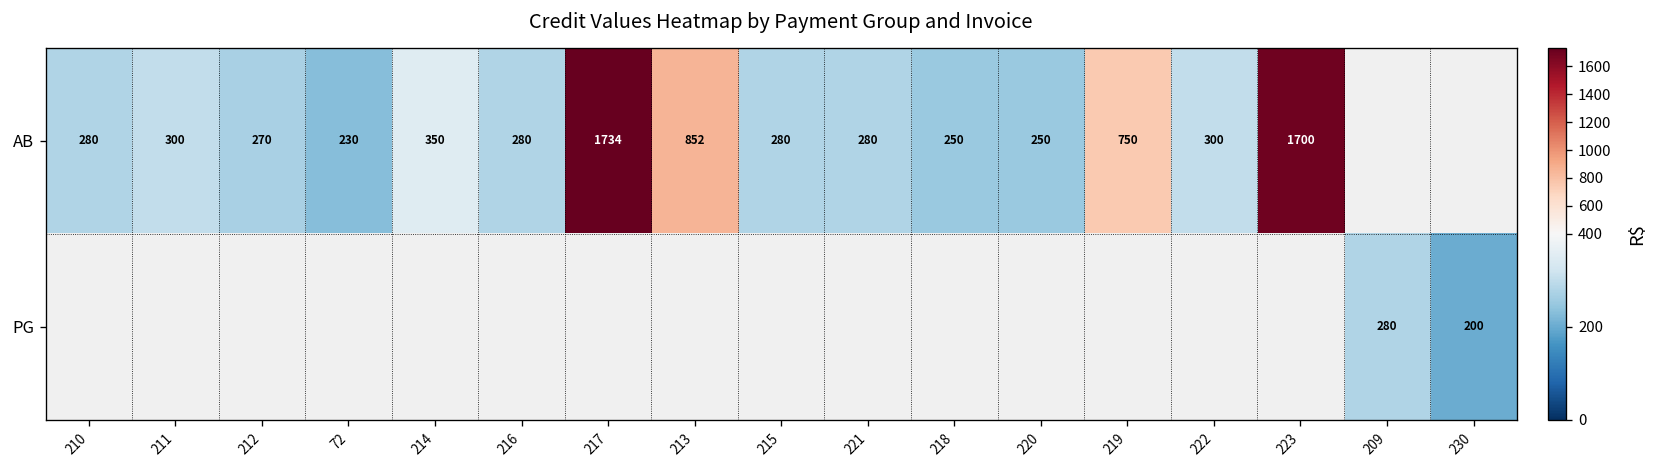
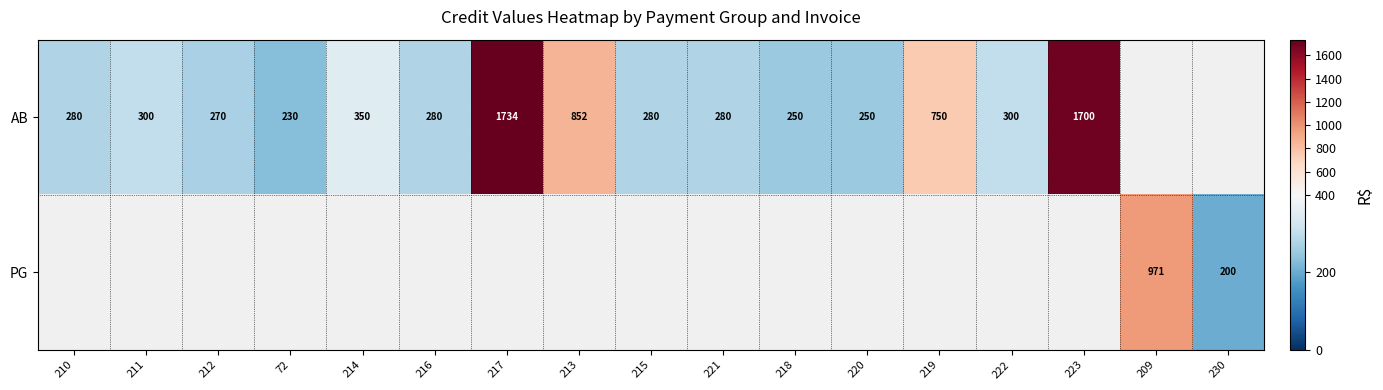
  {
    "AB": {
      "210": 280,
      "211": 300,
      "212": 270,
      "72": 230,
      "214": 350,
      "216": 280,
      "217": 1734,
      "213": 852,
      "215": 280,
      "221": 280,
      "218": 250,
      "220": 250,
      "219": 750,
      "222": 300,
      "223": 1700
    },
    "PG": {
-     "209": 280,
+     "209": 971,
      "230": 200
    }
  }
